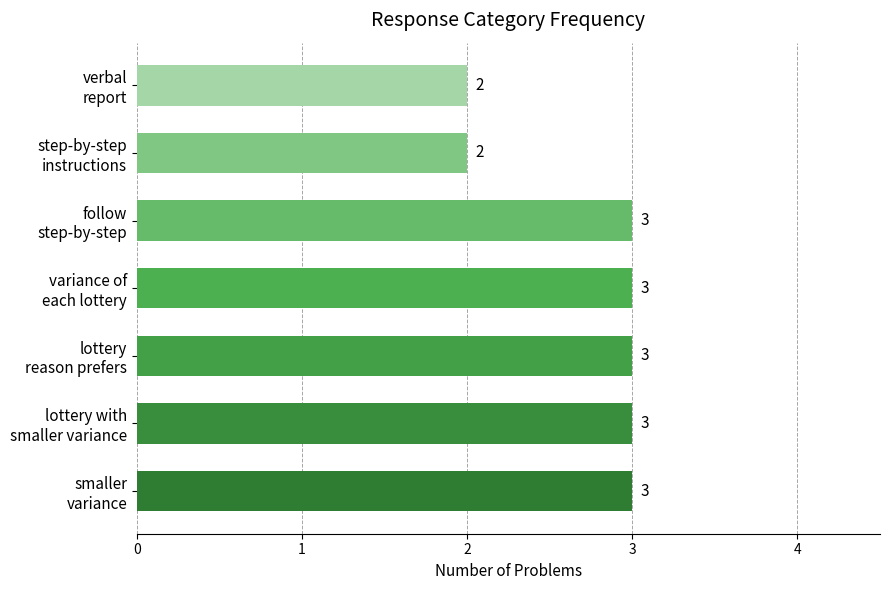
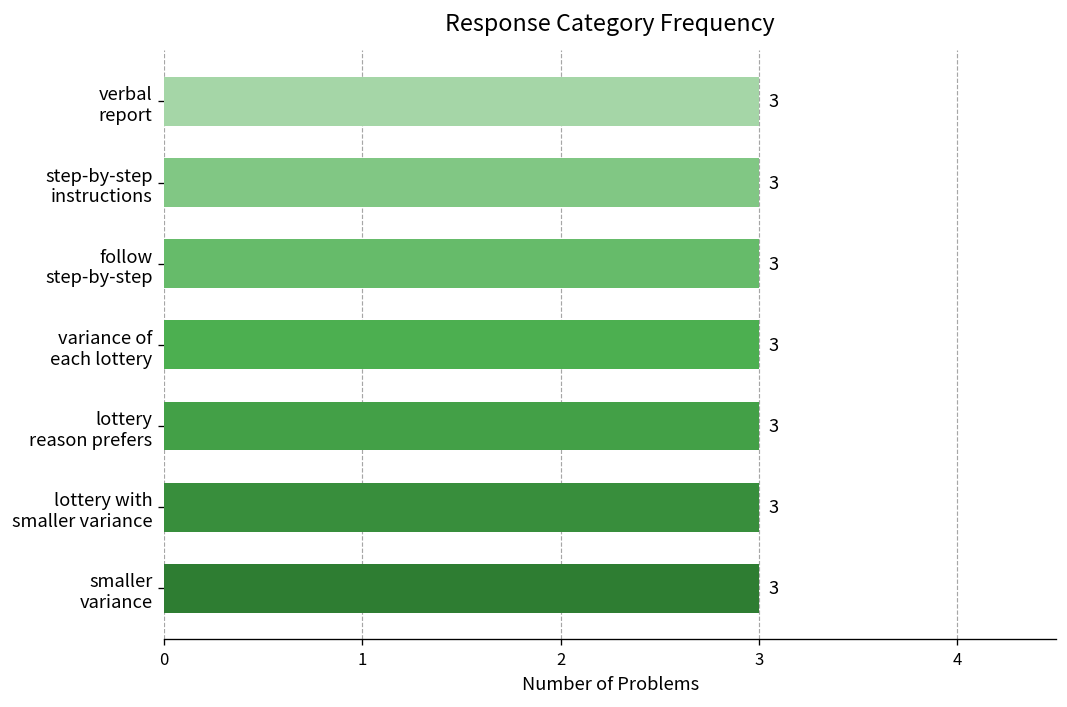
  {
-   "verbal report": 2,
-   "step-by-step instructions": 2,
+   "verbal report": 3,
+   "step-by-step instructions": 3,
    "follow step-by-step": 3,
    "variance of each lottery": 3,
    "lottery reason prefers": 3,
    "lottery with smaller variance": 3,
    "smaller variance": 3
  }
